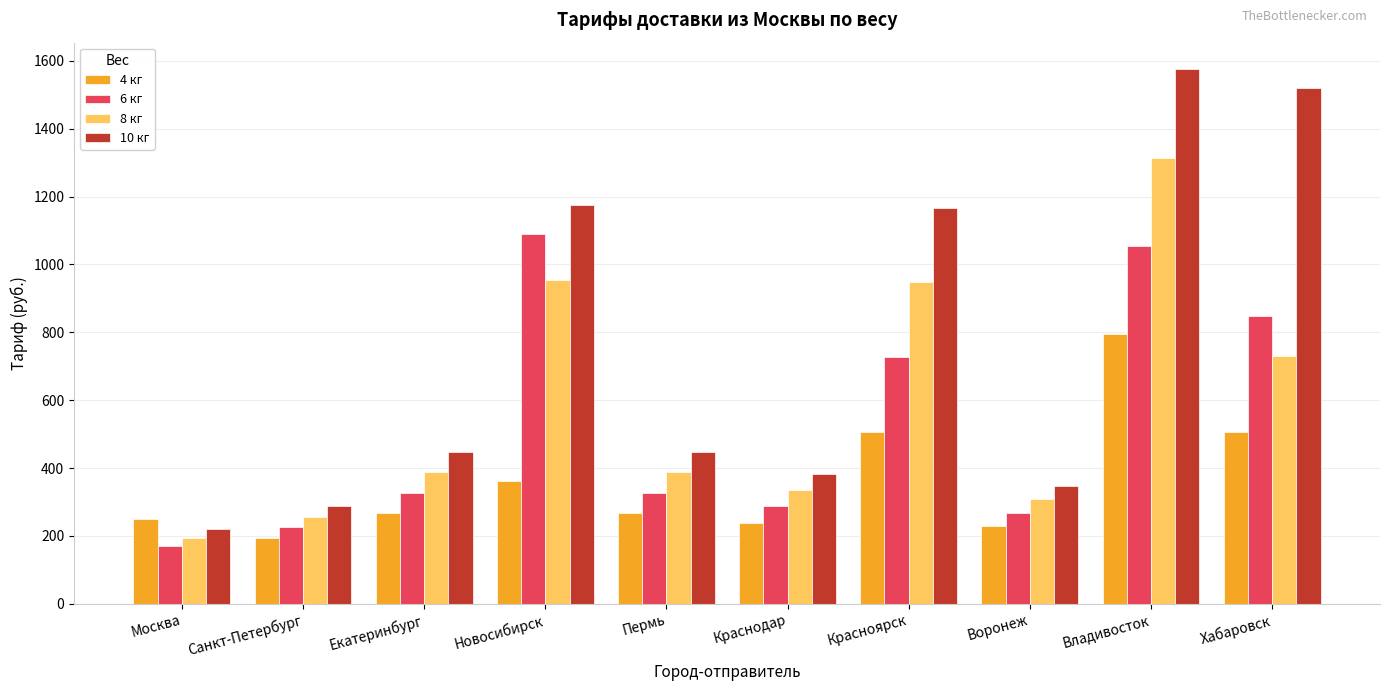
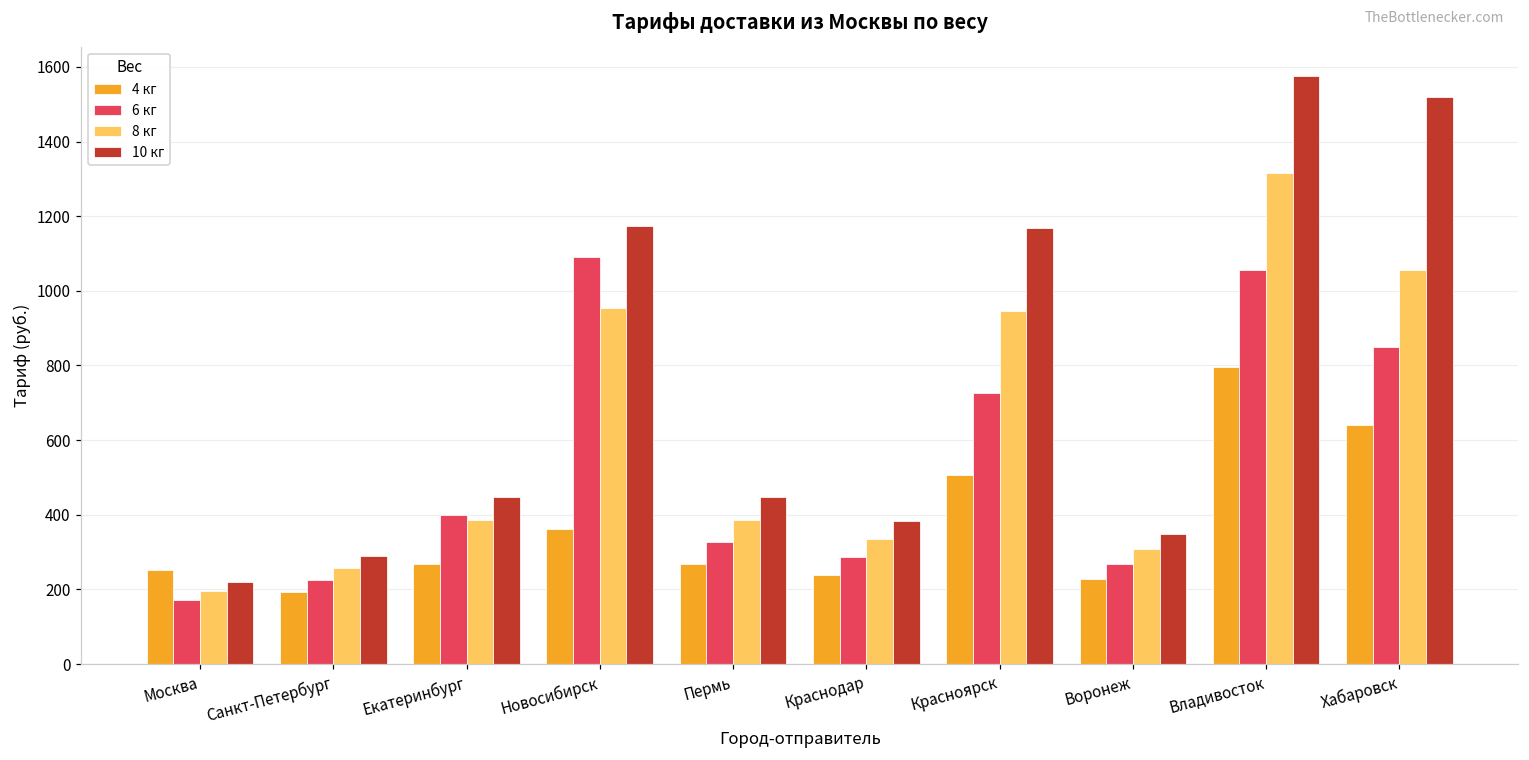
  {
    "4 кг": {
      "Москва": 250,
      "Санкт-Петербург": 190,
      "Екатеринбург": 270,
      "Новосибирск": 360,
      "Пермь": 270,
      "Краснодар": 240,
      "Красноярск": 510,
      "Воронеж": 230,
      "Владивосток": 800,
-     "Хабаровск": 510
+     "Хабаровск": 640
    },
    "6 кг": {
      "Москва": 170,
      "Санкт-Петербург": 230,
-     "Екатеринбург": 330,
+     "Екатеринбург": 400,
      "Новосибирск": 1090,
      "Пермь": 330,
      "Краснодар": 290,
      "Красноярск": 730,
      "Воронеж": 270,
      "Владивосток": 1060,
      "Хабаровск": 850
    },
    "8 кг": {
      "Москва": 200,
      "Санкт-Петербург": 260,
      "Екатеринбург": 390,
      "Новосибирск": 960,
      "Пермь": 390,
      "Краснодар": 340,
      "Красноярск": 950,
      "Воронеж": 310,
      "Владивосток": 1320,
-     "Хабаровск": 730
+     "Хабаровск": 1060
    },
    "10 кг": {
      "Москва": 220,
      "Санкт-Петербург": 290,
      "Екатеринбург": 450,
      "Новосибирск": 1180,
      "Пермь": 450,
      "Краснодар": 380,
      "Красноярск": 1170,
      "Воронеж": 350,
      "Владивосток": 1580,
      "Хабаровск": 1520
    }
  }
